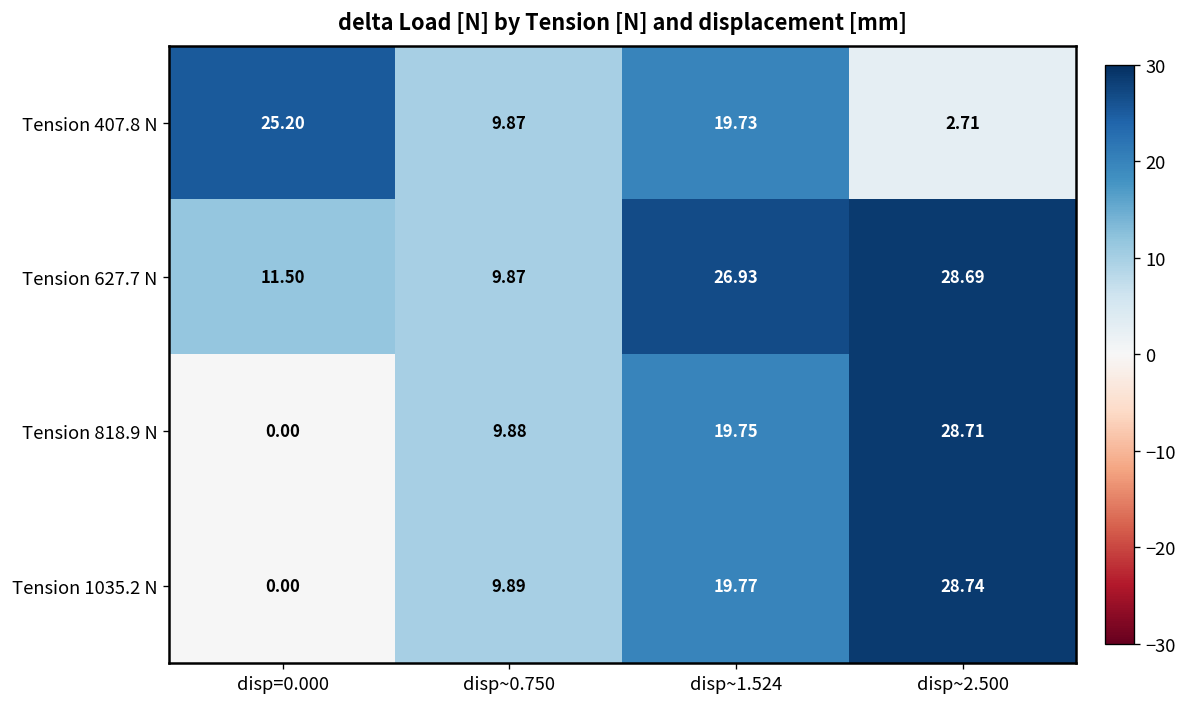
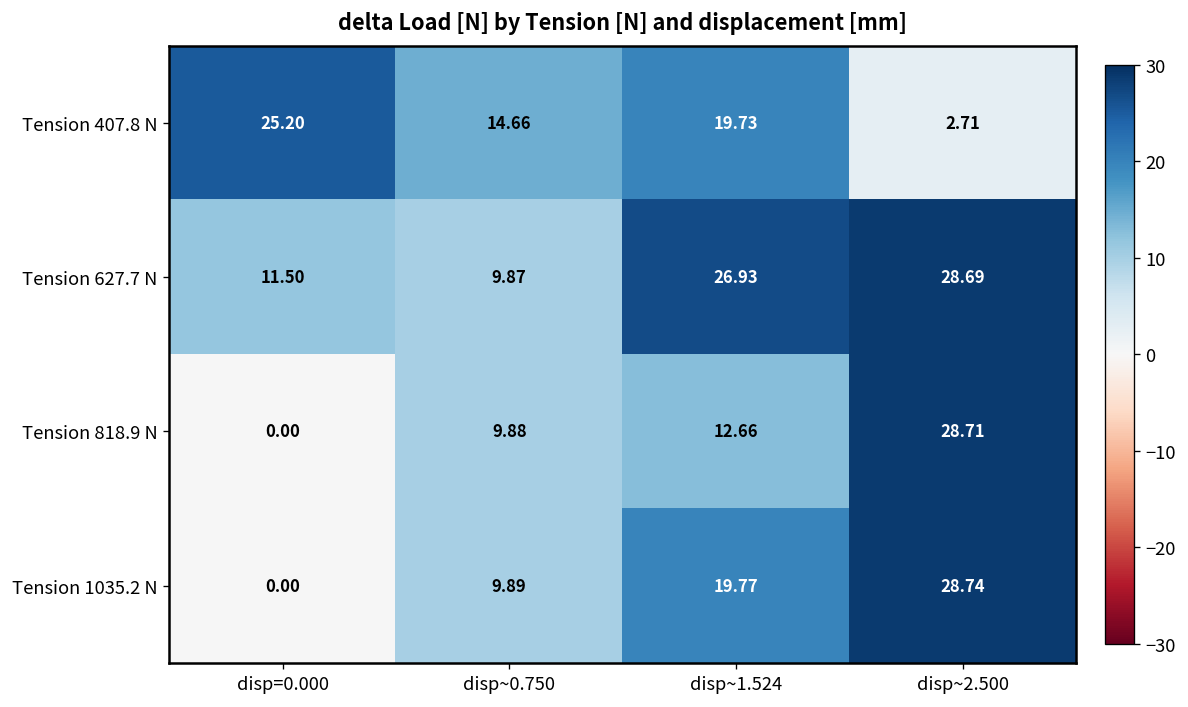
  {
    "Tension 407.8 N": {
      "disp=0.000": 25.20,
-     "disp~0.750": 9.87,
+     "disp~0.750": 14.66,
      "disp~1.524": 19.73,
      "disp~2.500": 2.71
    },
    "Tension 627.7 N": {
      "disp=0.000": 11.50,
      "disp~0.750": 9.87,
      "disp~1.524": 26.93,
      "disp~2.500": 28.69
    },
    "Tension 818.9 N": {
      "disp=0.000": 0.00,
      "disp~0.750": 9.88,
-     "disp~1.524": 19.75,
+     "disp~1.524": 12.66,
      "disp~2.500": 28.71
    },
    "Tension 1035.2 N": {
      "disp=0.000": 0.00,
      "disp~0.750": 9.89,
      "disp~1.524": 19.77,
      "disp~2.500": 28.74
    }
  }
